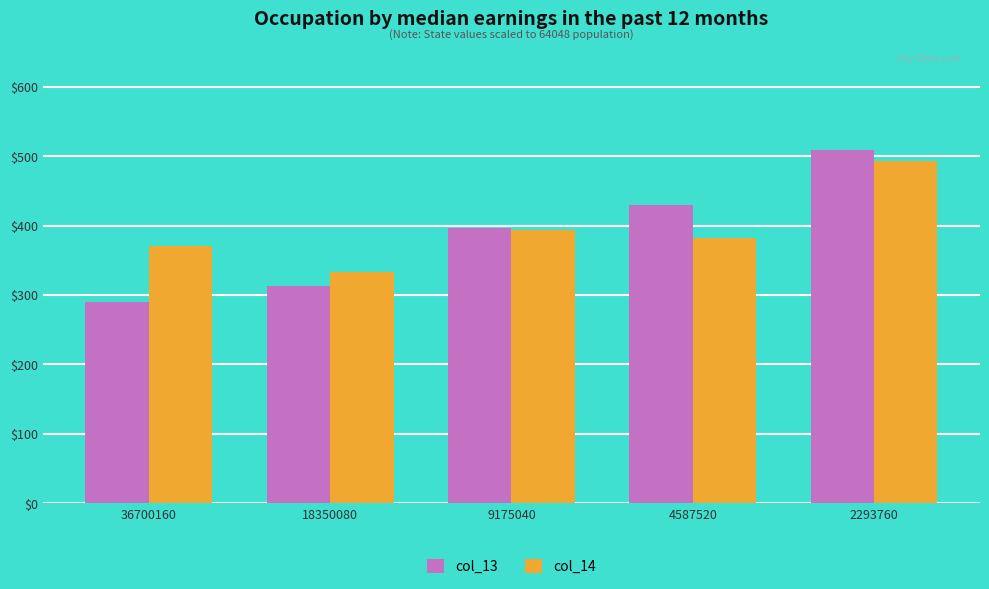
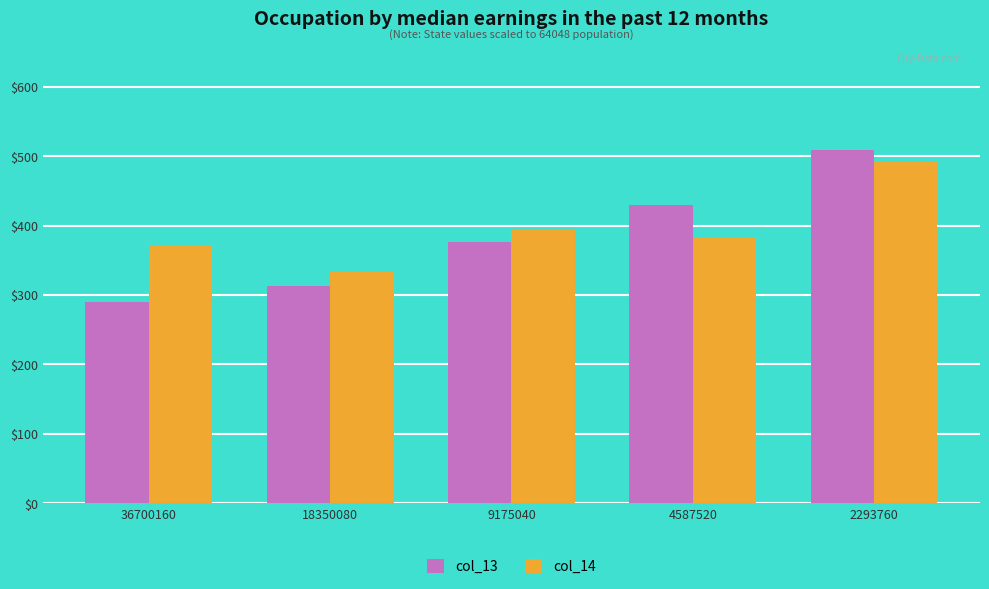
  {
    "col_13": {
      "36700160": "$290",
      "18350080": "$310",
-     "9175040": "$400",
+     "9175040": "$380",
      "4587520": "$430",
      "2293760": "$510"
    },
    "col_14": {
      "36700160": "$370",
      "18350080": "$330",
      "9175040": "$390",
      "4587520": "$380",
      "2293760": "$490"
    }
  }
